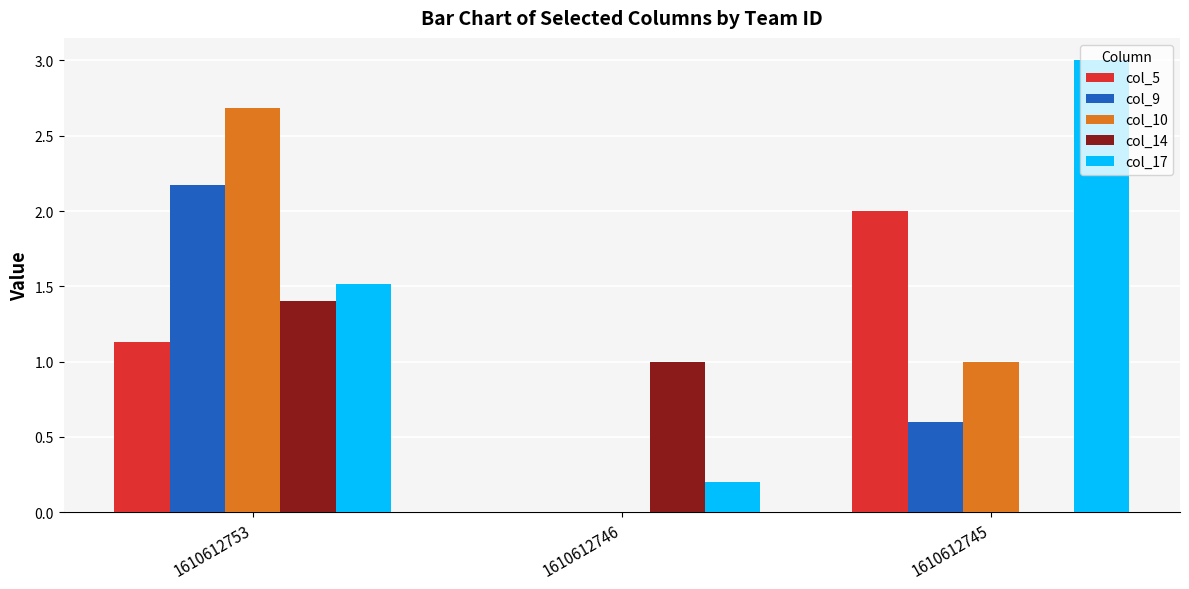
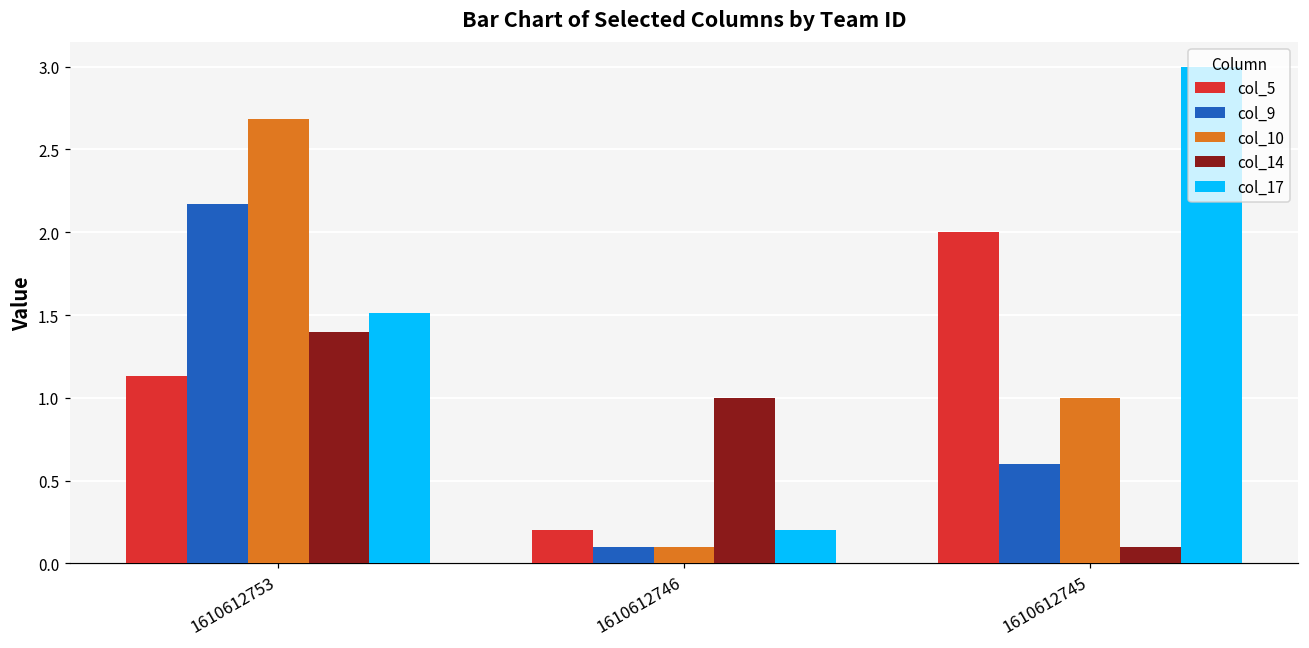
  {
    "col_5": {
      "1610612753": 1.13,
-     "1610612746": 0.0,
+     "1610612746": 0.2,
      "1610612745": 2.0
    },
    "col_9": {
      "1610612753": 2.17,
-     "1610612746": 0.0,
+     "1610612746": 0.1,
      "1610612745": 0.6
    },
    "col_10": {
      "1610612753": 2.7,
-     "1610612746": 0.0,
+     "1610612746": 0.1,
      "1610612745": 1.0
    },
    "col_14": {
      "1610612753": 1.4,
      "1610612746": 1.0,
-     "1610612745": 0.0
+     "1610612745": 0.1
    },
    "col_17": {
      "1610612753": 1.5,
      "1610612746": 0.2
    }
  }
